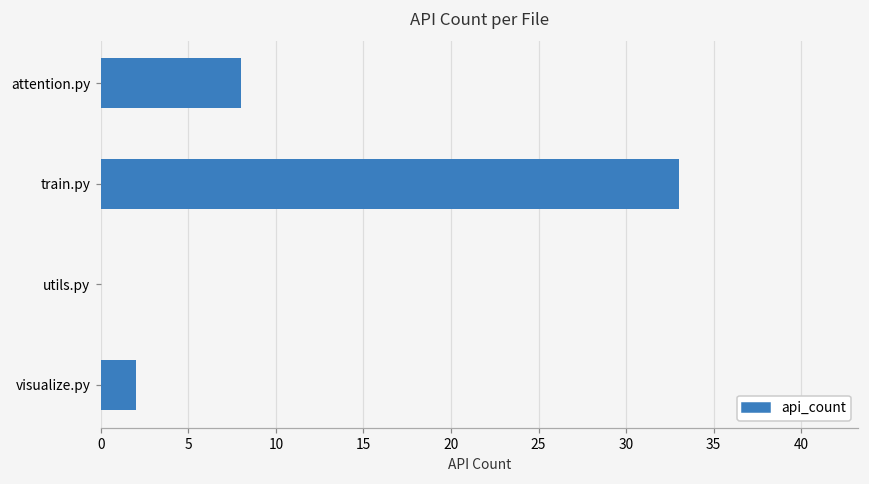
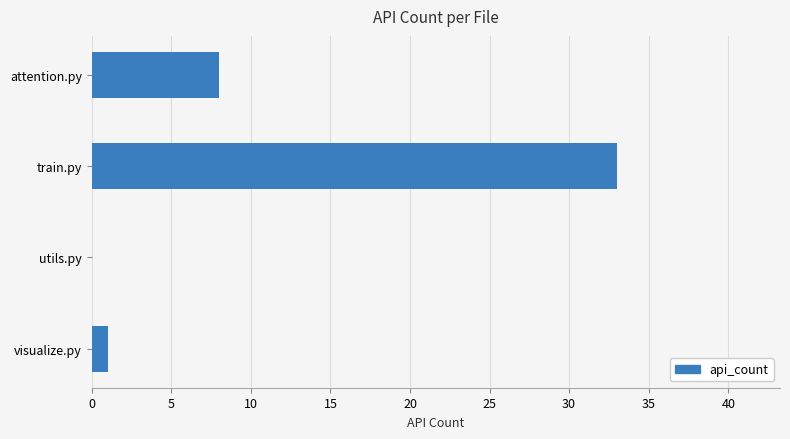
  {
    "attention.py": 8,
    "train.py": 33,
    "utils.py": 0,
-   "visualize.py": 2
+   "visualize.py": 1
  }
